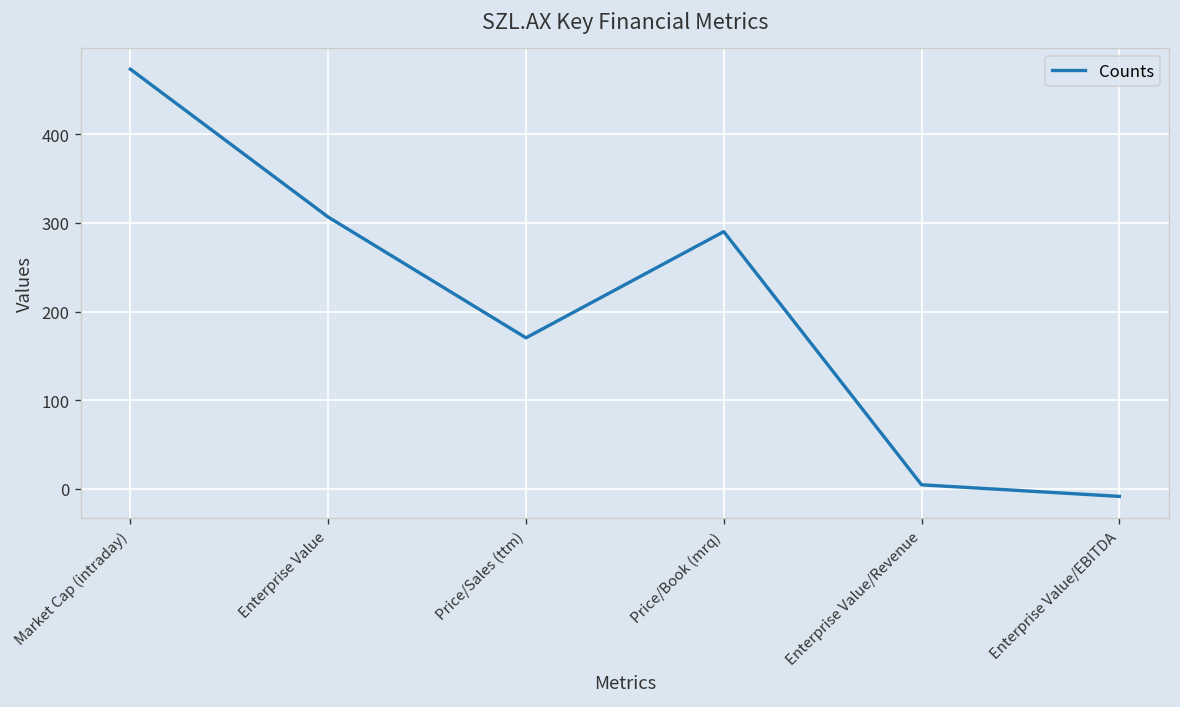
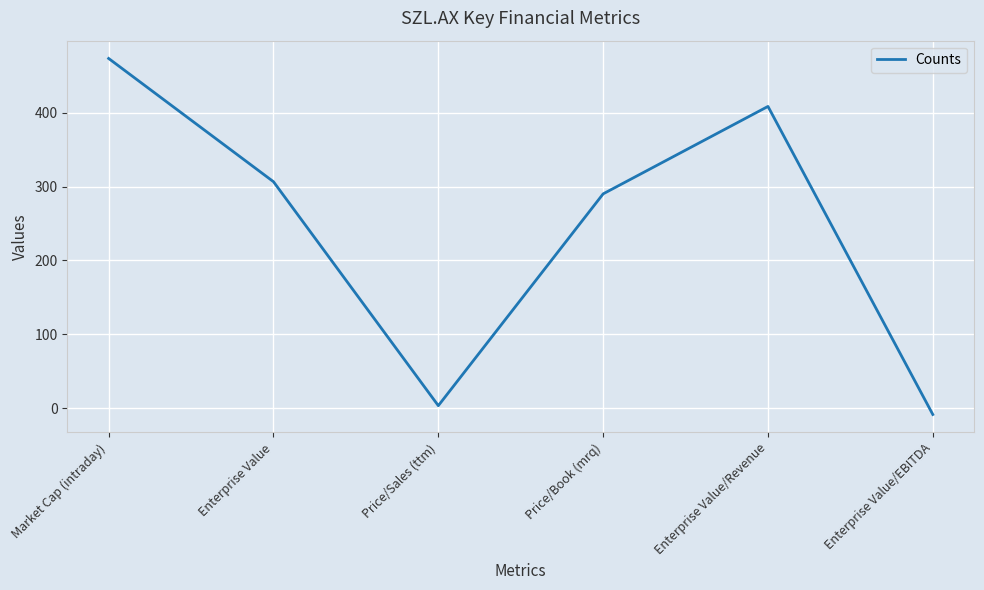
  {
    "Market Cap (intraday)": 470,
    "Enterprise Value": 310,
-   "Price/Sales (ttm)": 170,
+   "Price/Sales (ttm)": 0,
    "Price/Book (mrq)": 290,
-   "Enterprise Value/Revenue": 0,
+   "Enterprise Value/Revenue": 410,
    "Enterprise Value/EBITDA": -10
  }
